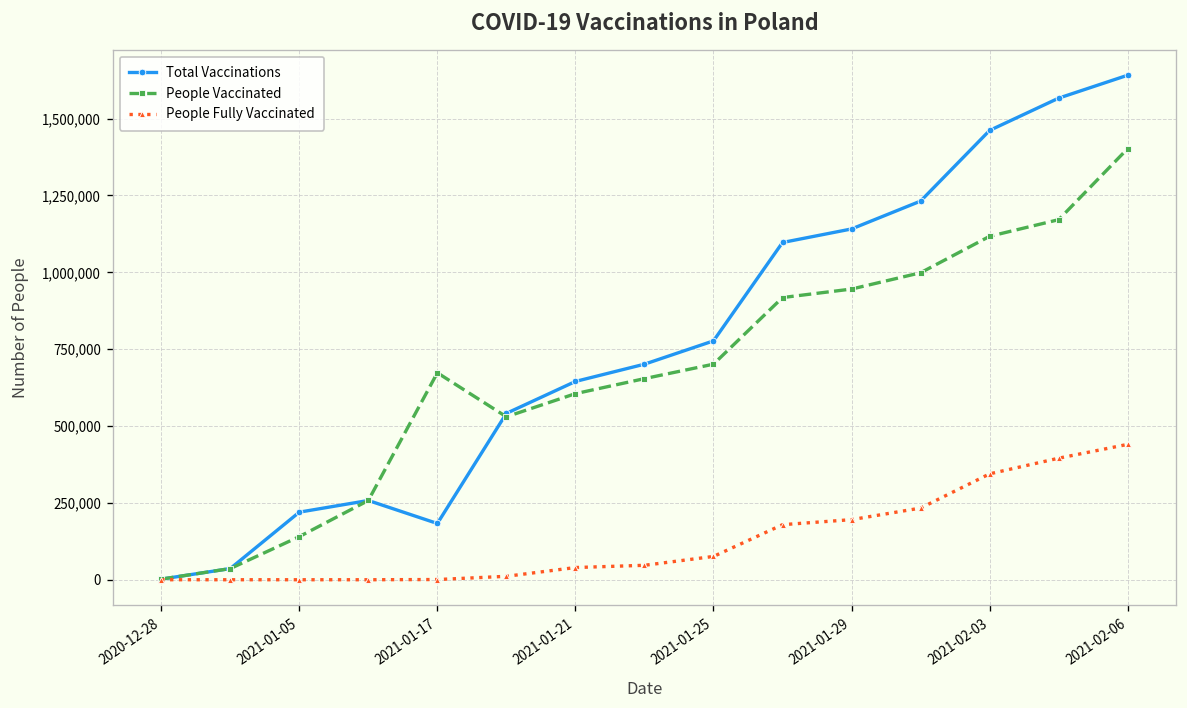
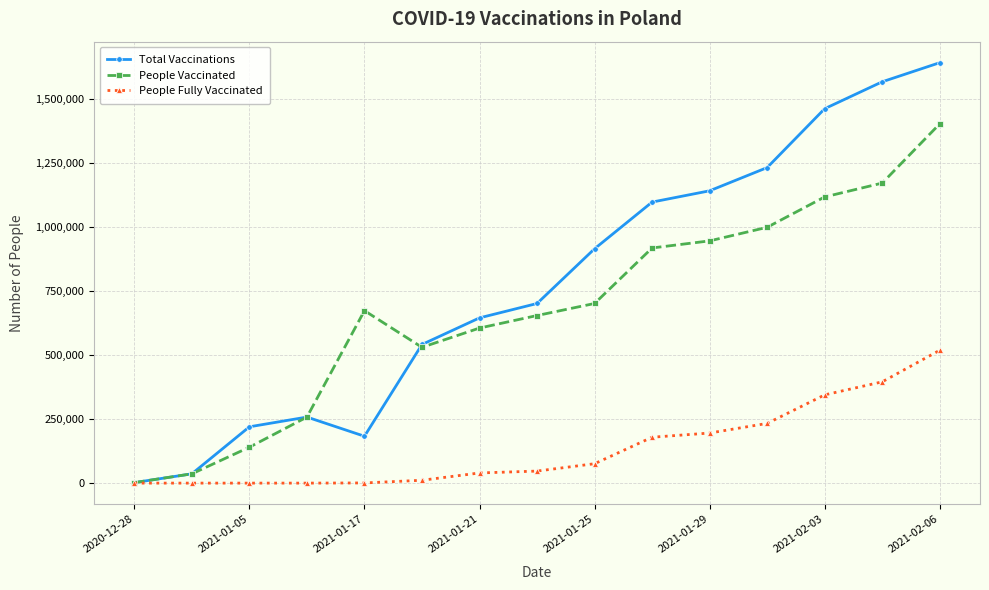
  {
    "Total Vaccinations": {
      "2021-01-05": "220,000",
      "2021-01-17": "180,000",
-     "2021-01-25": "780,000",
+     "2021-01-25": "910,000",
      "2021-02-03": "1,460,000",
      "2021-02-06": "1,640,000"
    },
    "People Vaccinated": {
      "2021-01-05": "140,000",
      "2021-01-17": "670,000",
      "2021-01-25": "700,000",
      "2021-02-03": "1,120,000",
      "2021-02-06": "1,400,000"
    },
    "People Fully Vaccinated": {
      "2021-01-05": "0",
      "2021-01-17": "0",
      "2021-01-25": "80,000",
      "2021-02-03": "340,000",
-     "2021-02-06": "440,000"
+     "2021-02-06": "520,000"
    }
  }
